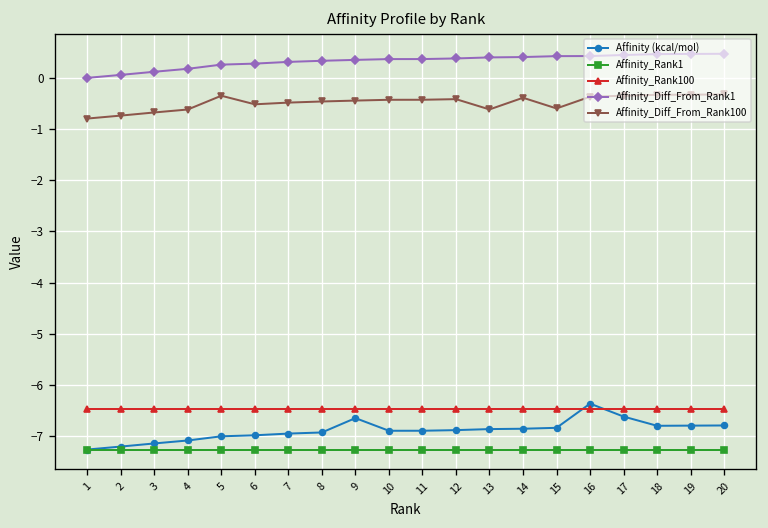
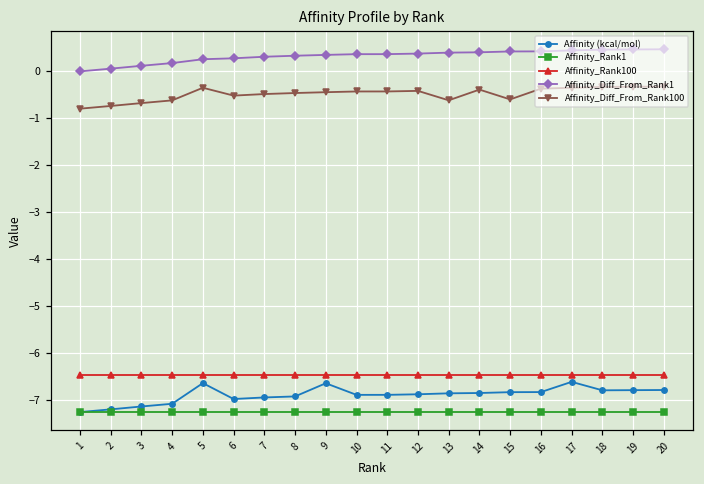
  {
    "Affinity (kcal/mol)": {
      "3": -7.1,
      "4": -7.1,
-     "5": -7.0,
+     "5": -6.6,
      "6": -7.0,
      "7": -7.0,
      "8": -6.9,
      "9": -6.6,
      "10": -6.9,
      "11": -6.9,
      "12": -6.9,
      "13": -6.9,
      "14": -6.9,
      "15": -6.8,
-     "16": -6.4,
+     "16": -6.8,
      "17": -6.6,
      "18": -6.8,
      "19": -6.8,
      "20": -6.8
    },
    "Affinity_Rank1": {
      "3": -7.3,
      "4": -7.3,
      "5": -7.3,
      "6": -7.3,
      "7": -7.3,
      "8": -7.3,
      "9": -7.3,
      "10": -7.3,
      "11": -7.3,
      "12": -7.3,
      "13": -7.3,
      "14": -7.3,
      "15": -7.3,
      "16": -7.3,
      "17": -7.3,
      "18": -7.3,
      "19": -7.3,
      "20": -7.3
    },
    "Affinity_Rank100": {
      "1": -6.5,
      "2": -6.5,
      "3": -6.5,
      "4": -6.5,
      "5": -6.5,
      "6": -6.5,
      "7": -6.5,
      "8": -6.5,
      "9": -6.5,
      "10": -6.5,
      "11": -6.5,
      "12": -6.5,
      "13": -6.5,
      "14": -6.5,
      "15": -6.5,
      "16": -6.5,
      "17": -6.5,
      "18": -6.5,
      "19": -6.5,
      "20": -6.5
    },
    "Affinity_Diff_From_Rank1": {
      "1": 0.0,
      "2": 0.1,
      "3": 0.1,
      "4": 0.2,
      "5": 0.3,
      "6": 0.3,
      "7": 0.3,
      "8": 0.3,
      "9": 0.4,
      "10": 0.4,
      "11": 0.4,
      "12": 0.4,
      "13": 0.4,
      "14": 0.4,
      "15": 0.4
    },
    "Affinity_Diff_From_Rank100": {
      "1": -0.8,
      "2": -0.7,
      "3": -0.7,
      "4": -0.6,
      "5": -0.3,
      "6": -0.5,
      "7": -0.5,
      "8": -0.5,
      "9": -0.4,
      "10": -0.4,
      "11": -0.4,
      "12": -0.4,
      "13": -0.6,
      "14": -0.4,
      "15": -0.6
    }
  }
